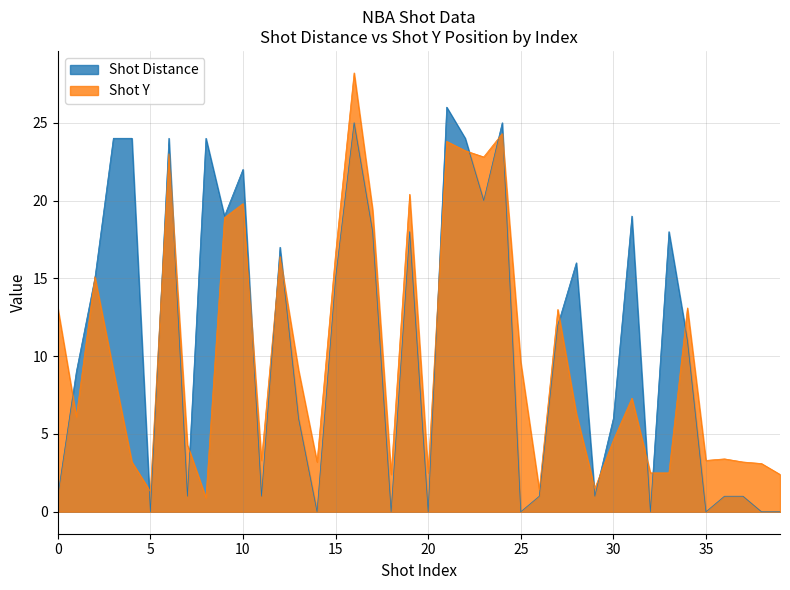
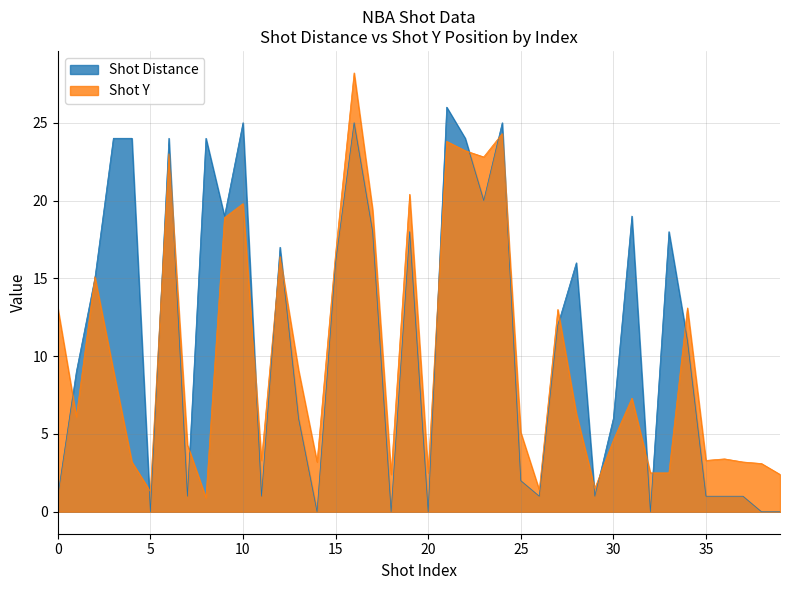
  {
    "Shot Distance": {
      "0": 1,
      "5": 0,
-     "10": 22,
-     "15": 15,
+     "10": 25,
+     "15": 16,
      "20": 0,
-     "25": 0,
+     "25": 2,
      "30": 6,
-     "35": 0
+     "35": 1
    },
    "Shot Y": {
      "0": 13.1,
      "5": 1.3,
      "10": 19.8,
      "15": 16.6,
      "20": 2.5,
-     "25": 9.6,
+     "25": 5.1,
      "30": 4.6,
      "35": 3.3
    }
  }
